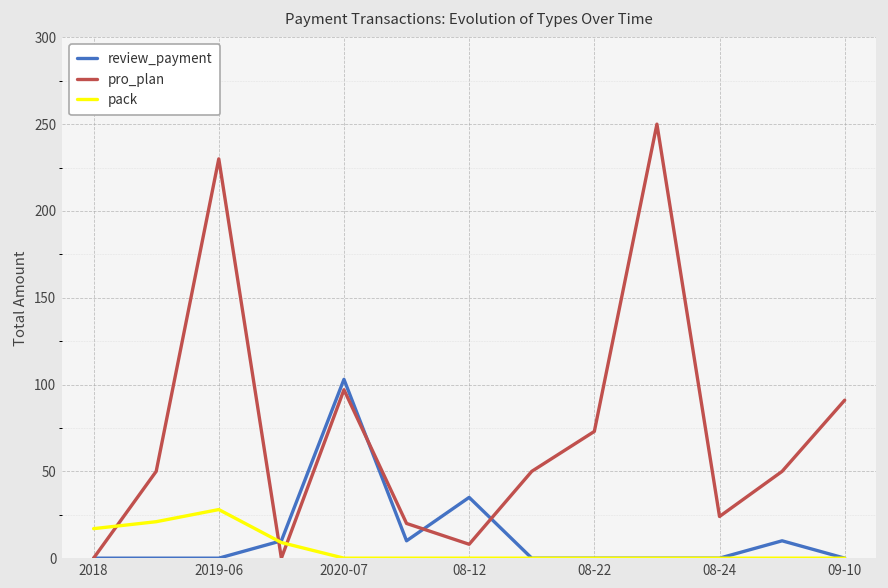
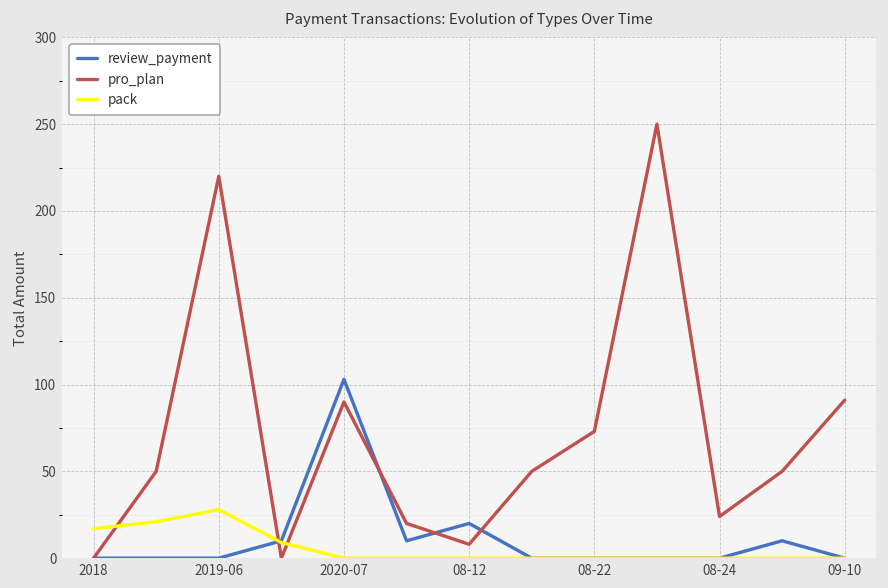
  {
    "review_payment": {
      "2019-06": 0,
      "2020-07": 103,
-     "08-12": 35
+     "08-12": 20
    },
    "pro_plan": {
-     "2019-06": 230,
-     "2020-07": 97,
+     "2019-06": 220,
+     "2020-07": 90,
      "08-12": 8,
      "08-22": 73,
      "08-24": 24,
      "09-10": 91
    },
    "pack": {
      "2018": 17,
      "2019-06": 28,
      "2020-07": 0,
      "08-12": 0
    }
  }
